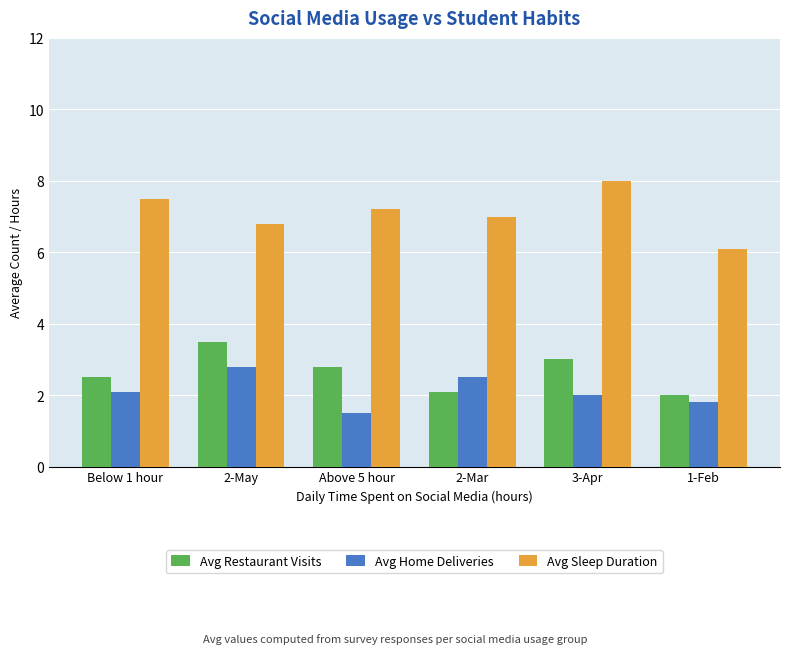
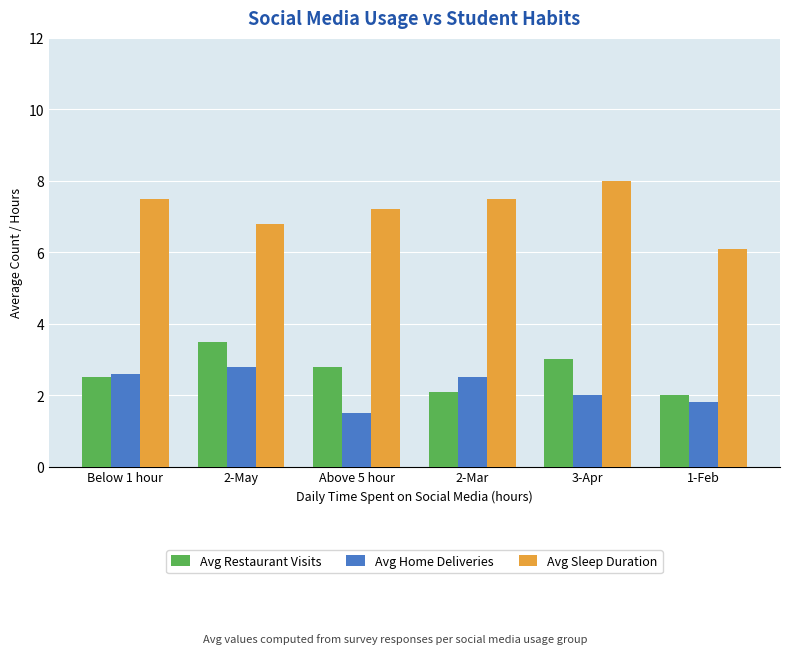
  {
    "Avg Restaurant Visits": {
      "Below 1 hour": 2.5,
      "2-May": 3.5,
      "Above 5 hour": 2.8,
      "2-Mar": 2.1,
      "3-Apr": 3.0,
      "1-Feb": 2.0
    },
    "Avg Home Deliveries": {
-     "Below 1 hour": 2.1,
+     "Below 1 hour": 2.6,
      "2-May": 2.8,
      "Above 5 hour": 1.5,
      "2-Mar": 2.5,
      "3-Apr": 2.0,
      "1-Feb": 1.8
    },
    "Avg Sleep Duration": {
      "Below 1 hour": 7.5,
      "2-May": 6.8,
      "Above 5 hour": 7.2,
-     "2-Mar": 7.0,
+     "2-Mar": 7.5,
      "3-Apr": 8.0,
      "1-Feb": 6.1
    }
  }
